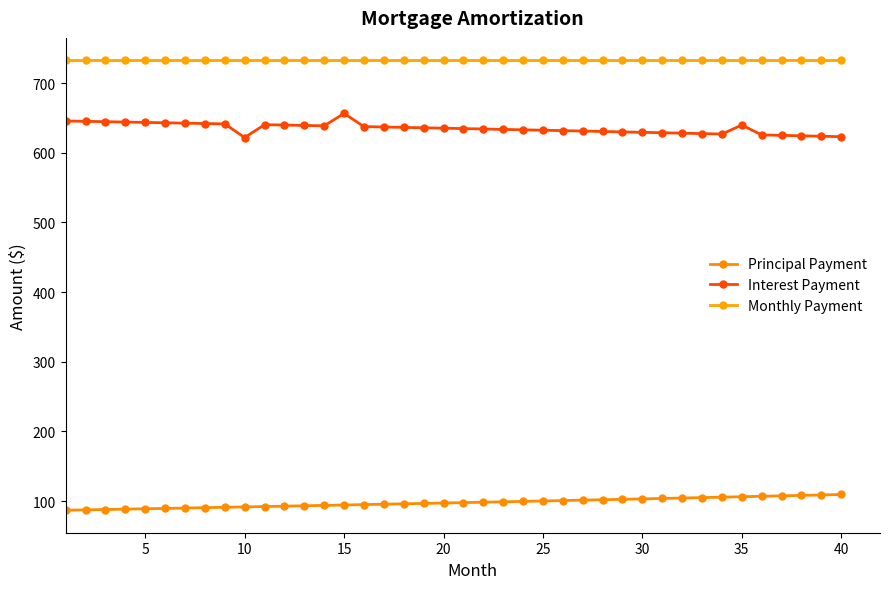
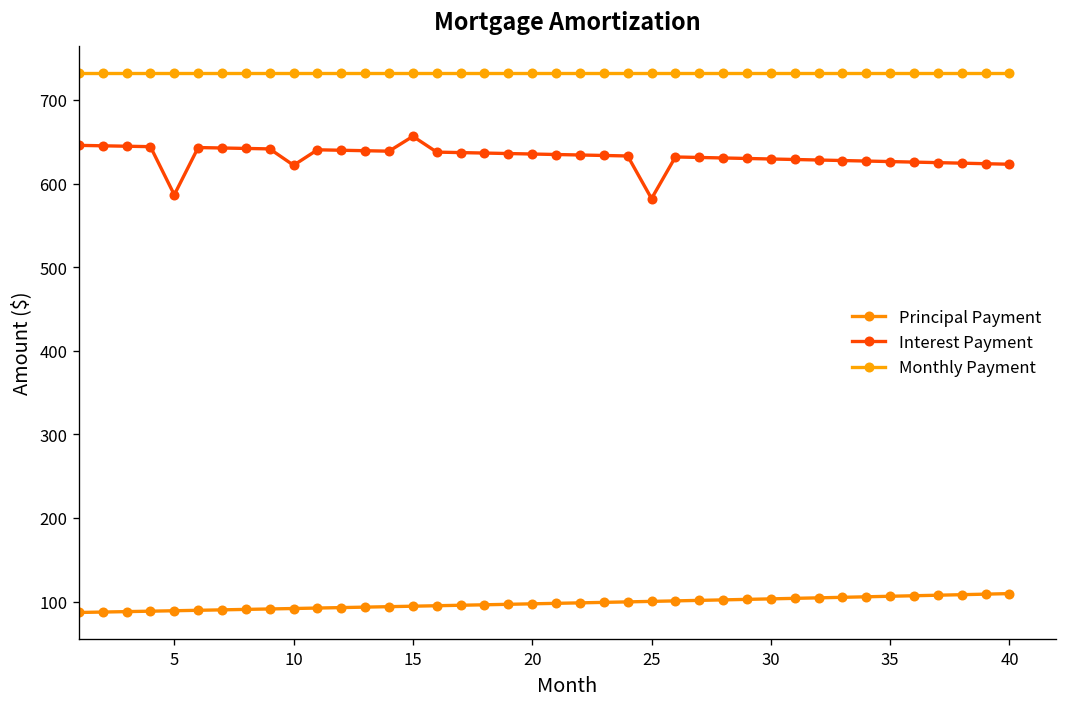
  {
    "Interest Payment": {
-     "5": 640,
+     "5": 590,
      "10": 620,
      "15": 660,
      "20": 640,
-     "25": 630,
+     "25": 580,
      "30": 630,
-     "35": 640,
+     "35": 630,
      "40": 620
    }
  }
